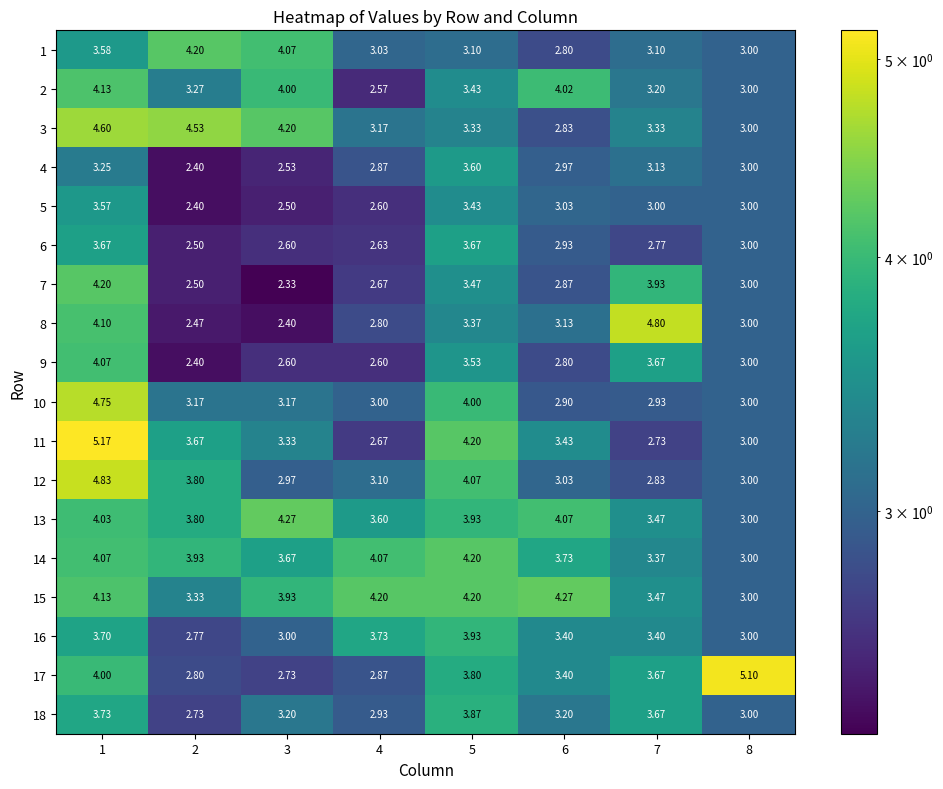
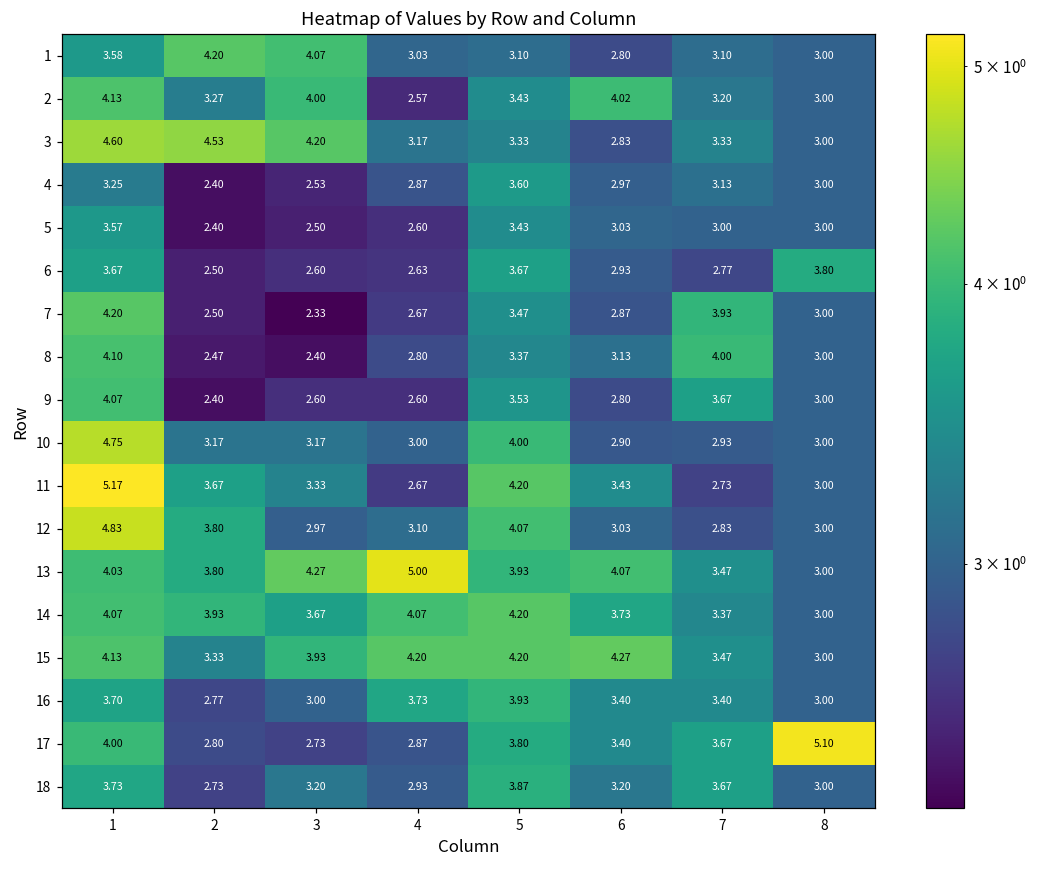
  {
    "1": {
      "1": 3.58,
      "2": 4.20,
      "3": 4.07,
      "4": 3.03,
      "5": 3.10,
      "6": 2.80,
      "7": 3.10,
      "8": 3.00
    },
    "2": {
      "1": 4.13,
      "2": 3.27,
      "3": 4.00,
      "4": 2.57,
      "5": 3.43,
      "6": 4.02,
      "7": 3.20,
      "8": 3.00
    },
    "3": {
      "1": 4.60,
      "2": 4.53,
      "3": 4.20,
      "4": 3.17,
      "5": 3.33,
      "6": 2.83,
      "7": 3.33,
      "8": 3.00
    },
    "4": {
      "1": 3.25,
      "2": 2.40,
      "3": 2.53,
      "4": 2.87,
      "5": 3.60,
      "6": 2.97,
      "7": 3.13,
      "8": 3.00
    },
    "5": {
      "1": 3.57,
      "2": 2.40,
      "3": 2.50,
      "4": 2.60,
      "5": 3.43,
      "6": 3.03,
      "7": 3.00,
      "8": 3.00
    },
    "6": {
      "1": 3.67,
      "2": 2.50,
      "3": 2.60,
      "4": 2.63,
      "5": 3.67,
      "6": 2.93,
      "7": 2.77,
-     "8": 3.00
+     "8": 3.80
    },
    "7": {
      "1": 4.20,
      "2": 2.50,
      "3": 2.33,
      "4": 2.67,
      "5": 3.47,
      "6": 2.87,
      "7": 3.93,
      "8": 3.00
    },
    "8": {
      "1": 4.10,
      "2": 2.47,
      "3": 2.40,
      "4": 2.80,
      "5": 3.37,
      "6": 3.13,
-     "7": 4.80,
+     "7": 4.00,
      "8": 3.00
    },
    "9": {
      "1": 4.07,
      "2": 2.40,
      "3": 2.60,
      "4": 2.60,
      "5": 3.53,
      "6": 2.80,
      "7": 3.67,
      "8": 3.00
    },
    "10": {
      "1": 4.75,
      "2": 3.17,
      "3": 3.17,
      "4": 3.00,
      "5": 4.00,
      "6": 2.90,
      "7": 2.93,
      "8": 3.00
    },
    "11": {
      "1": 5.17,
      "2": 3.67,
      "3": 3.33,
      "4": 2.67,
      "5": 4.20,
      "6": 3.43,
      "7": 2.73,
      "8": 3.00
    },
    "12": {
      "1": 4.83,
      "2": 3.80,
      "3": 2.97,
      "4": 3.10,
      "5": 4.07,
      "6": 3.03,
      "7": 2.83,
      "8": 3.00
    },
    "13": {
      "1": 4.03,
      "2": 3.80,
      "3": 4.27,
-     "4": 3.60,
+     "4": 5.00,
      "5": 3.93,
      "6": 4.07,
      "7": 3.47,
      "8": 3.00
    },
    "14": {
      "1": 4.07,
      "2": 3.93,
      "3": 3.67,
      "4": 4.07,
      "5": 4.20,
      "6": 3.73,
      "7": 3.37,
      "8": 3.00
    },
    "15": {
      "1": 4.13,
      "2": 3.33,
      "3": 3.93,
      "4": 4.20,
      "5": 4.20,
      "6": 4.27,
      "7": 3.47,
      "8": 3.00
    },
    "16": {
      "1": 3.70,
      "2": 2.77,
      "3": 3.00,
      "4": 3.73,
      "5": 3.93,
      "6": 3.40,
      "7": 3.40,
      "8": 3.00
    },
    "17": {
      "1": 4.00,
      "2": 2.80,
      "3": 2.73,
      "4": 2.87,
      "5": 3.80,
      "6": 3.40,
      "7": 3.67,
      "8": 5.10
    },
    "18": {
      "1": 3.73,
      "2": 2.73,
      "3": 3.20,
      "4": 2.93,
      "5": 3.87,
      "6": 3.20,
      "7": 3.67,
      "8": 3.00
    }
  }
